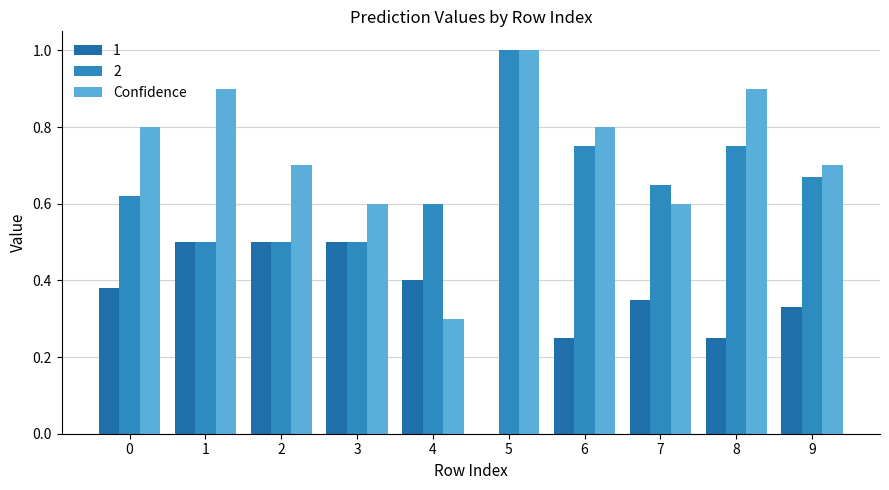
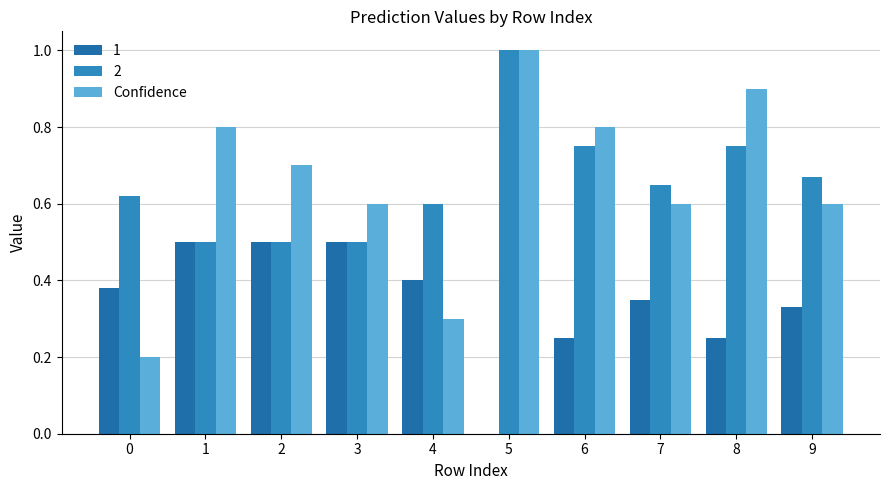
  {
    "Confidence": {
-     "0": 0.8,
-     "1": 0.9,
+     "0": 0.2,
+     "1": 0.8,
      "2": 0.7,
      "3": 0.6,
      "4": 0.3,
      "5": 1.0,
      "6": 0.8,
      "7": 0.6,
      "8": 0.9,
-     "9": 0.7
+     "9": 0.6
    }
  }
